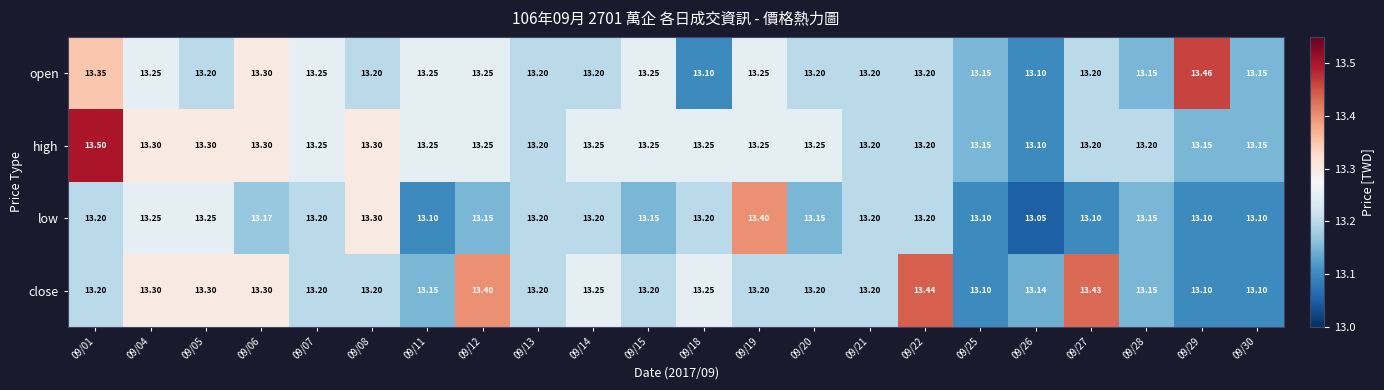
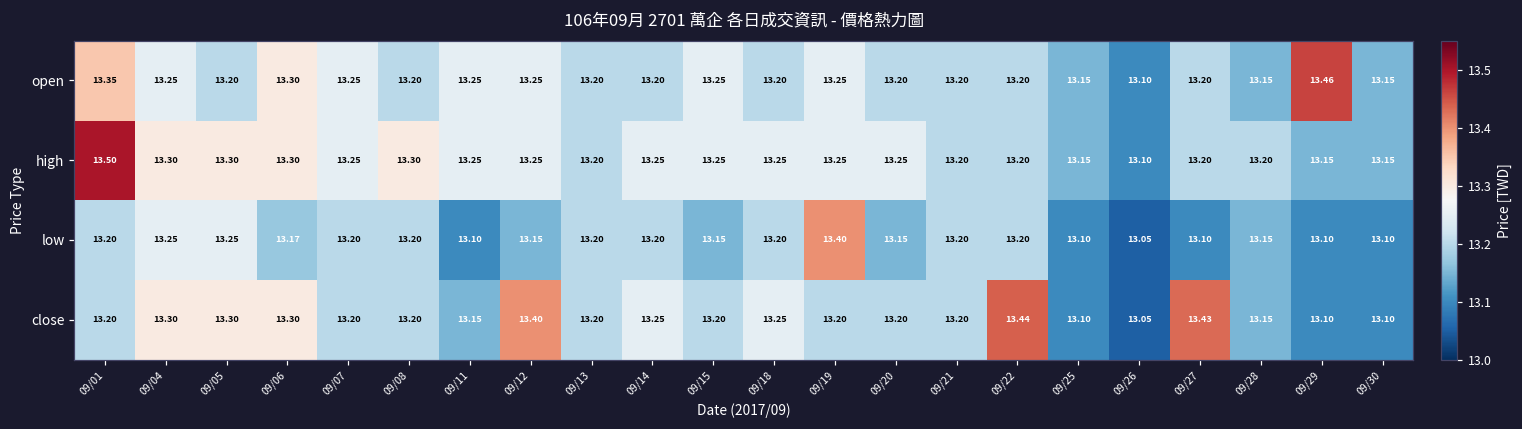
  {
    "open": {
      "09/01": 13.35,
      "09/04": 13.25,
      "09/05": 13.20,
      "09/06": 13.30,
      "09/07": 13.25,
      "09/08": 13.20,
      "09/11": 13.25,
      "09/12": 13.25,
      "09/13": 13.20,
      "09/14": 13.20,
      "09/15": 13.25,
-     "09/18": 13.10,
+     "09/18": 13.20,
      "09/19": 13.25,
      "09/20": 13.20,
      "09/21": 13.20,
      "09/22": 13.20,
      "09/25": 13.15,
      "09/26": 13.10,
      "09/27": 13.20,
      "09/28": 13.15,
      "09/29": 13.46,
      "09/30": 13.15
    },
    "high": {
      "09/01": 13.50,
      "09/04": 13.30,
      "09/05": 13.30,
      "09/06": 13.30,
      "09/07": 13.25,
      "09/08": 13.30,
      "09/11": 13.25,
      "09/12": 13.25,
      "09/13": 13.20,
      "09/14": 13.25,
      "09/15": 13.25,
      "09/18": 13.25,
      "09/19": 13.25,
      "09/20": 13.25,
      "09/21": 13.20,
      "09/22": 13.20,
      "09/25": 13.15,
      "09/26": 13.10,
      "09/27": 13.20,
      "09/28": 13.20,
      "09/29": 13.15,
      "09/30": 13.15
    },
    "low": {
      "09/01": 13.20,
      "09/04": 13.25,
      "09/05": 13.25,
      "09/06": 13.17,
      "09/07": 13.20,
-     "09/08": 13.30,
+     "09/08": 13.20,
      "09/11": 13.10,
      "09/12": 13.15,
      "09/13": 13.20,
      "09/14": 13.20,
      "09/15": 13.15,
      "09/18": 13.20,
      "09/19": 13.40,
      "09/20": 13.15,
      "09/21": 13.20,
      "09/22": 13.20,
      "09/25": 13.10,
      "09/26": 13.05,
      "09/27": 13.10,
      "09/28": 13.15,
      "09/29": 13.10,
      "09/30": 13.10
    },
    "close": {
      "09/01": 13.20,
      "09/04": 13.30,
      "09/05": 13.30,
      "09/06": 13.30,
      "09/07": 13.20,
      "09/08": 13.20,
      "09/11": 13.15,
      "09/12": 13.40,
      "09/13": 13.20,
      "09/14": 13.25,
      "09/15": 13.20,
      "09/18": 13.25,
      "09/19": 13.20,
      "09/20": 13.20,
      "09/21": 13.20,
      "09/22": 13.44,
      "09/25": 13.10,
-     "09/26": 13.14,
+     "09/26": 13.05,
      "09/27": 13.43,
      "09/28": 13.15,
      "09/29": 13.10,
      "09/30": 13.10
    }
  }
